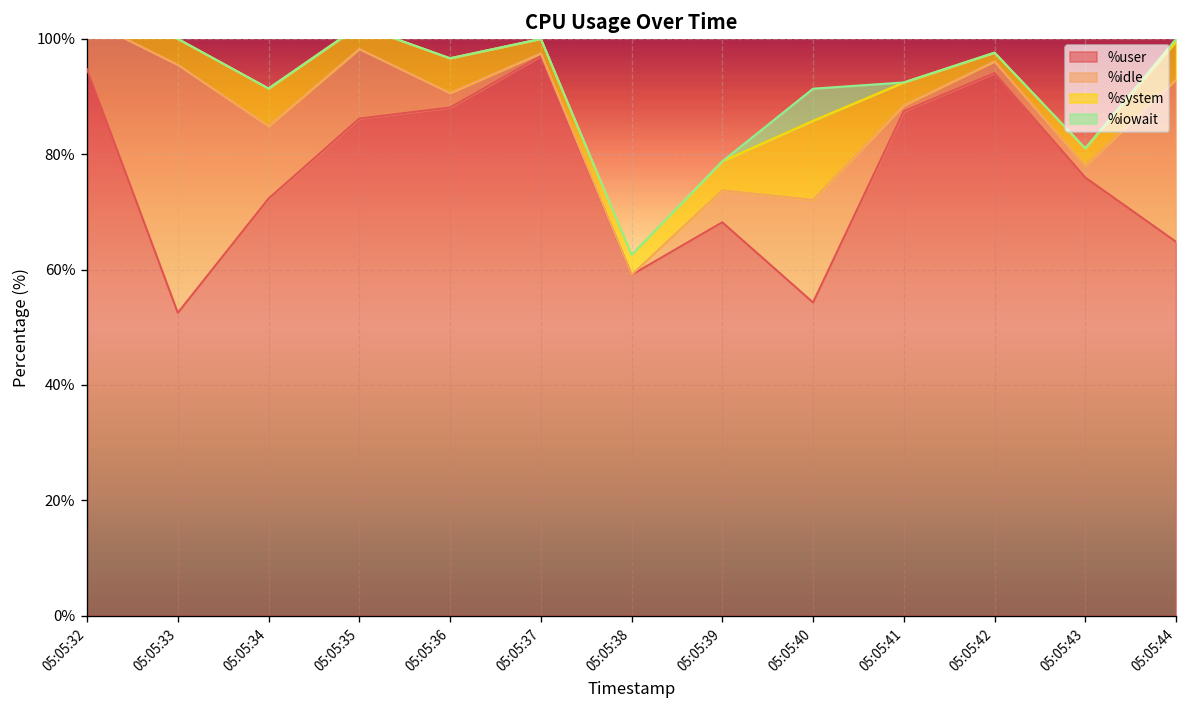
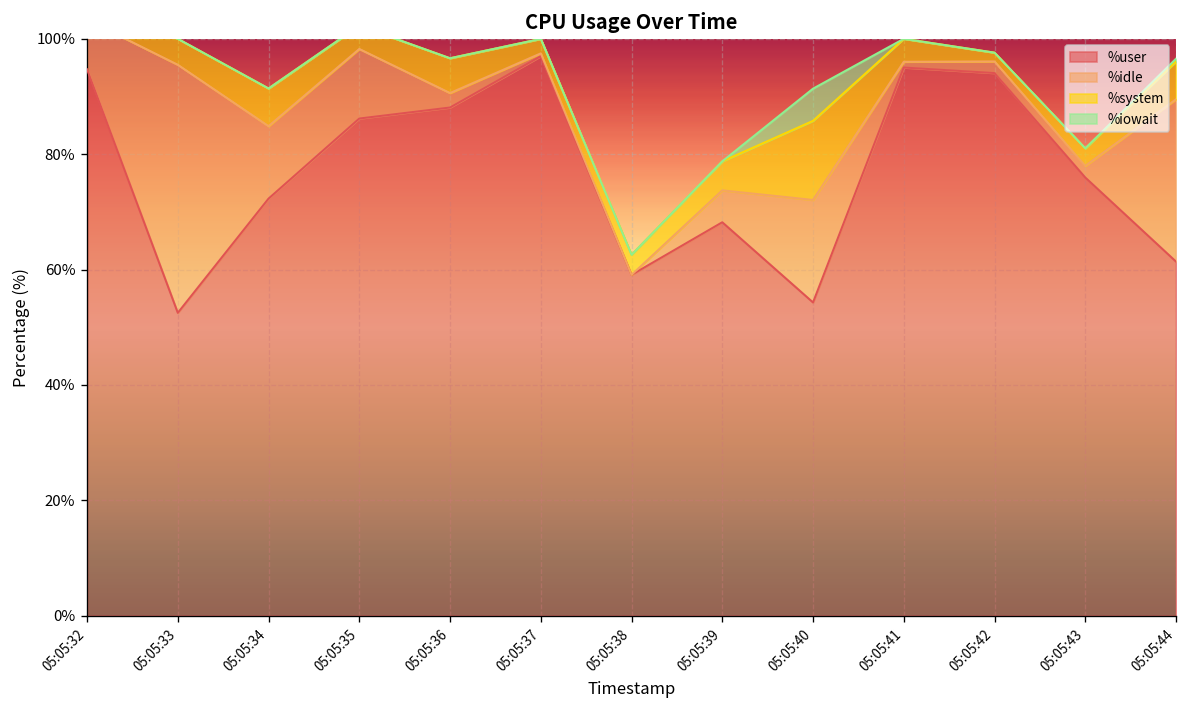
  {
    "%user": {
      "05:05:32": "95%",
      "05:05:33": "53%",
      "05:05:34": "72%",
      "05:05:35": "86%",
      "05:05:36": "88%",
      "05:05:39": "68%",
      "05:05:40": "54%",
-     "05:05:41": "87%",
+     "05:05:41": "95%",
      "05:05:42": "94%",
      "05:05:43": "76%",
-     "05:05:44": "65%"
+     "05:05:44": "61%"
    },
    "%idle": {
      "05:05:33": "43%",
      "05:05:34": "13%",
      "05:05:35": "12%",
      "05:05:36": "3%",
      "05:05:39": "6%",
      "05:05:40": "18%",
      "05:05:41": "1%",
      "05:05:42": "2%",
      "05:05:43": "2%",
      "05:05:44": "28%"
    },
    "%system": {
      "05:05:40": "14%"
    },
    "%iowait": {
      "05:05:40": "6%"
    }
  }
